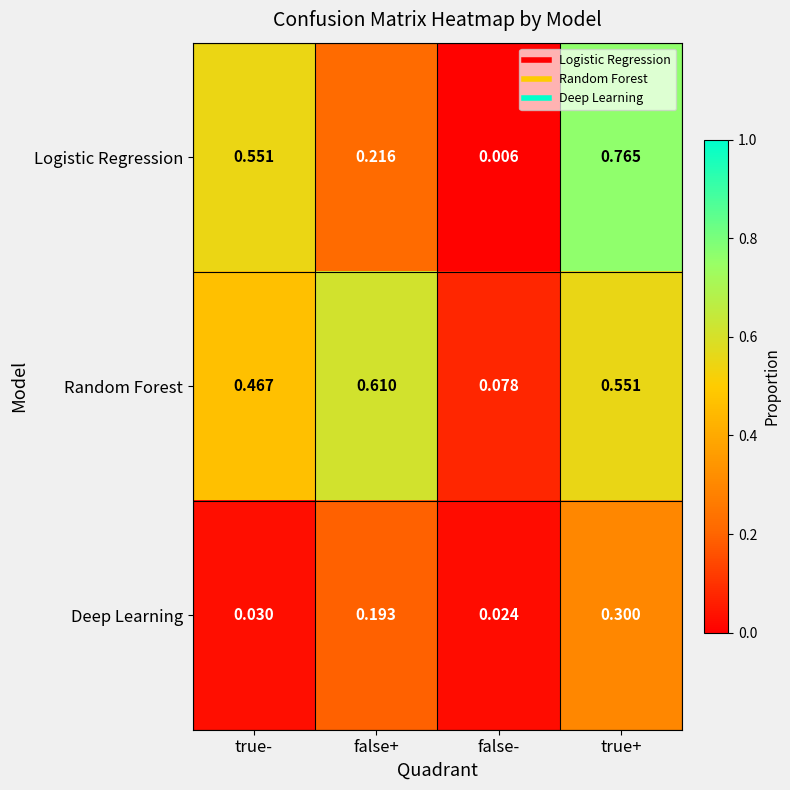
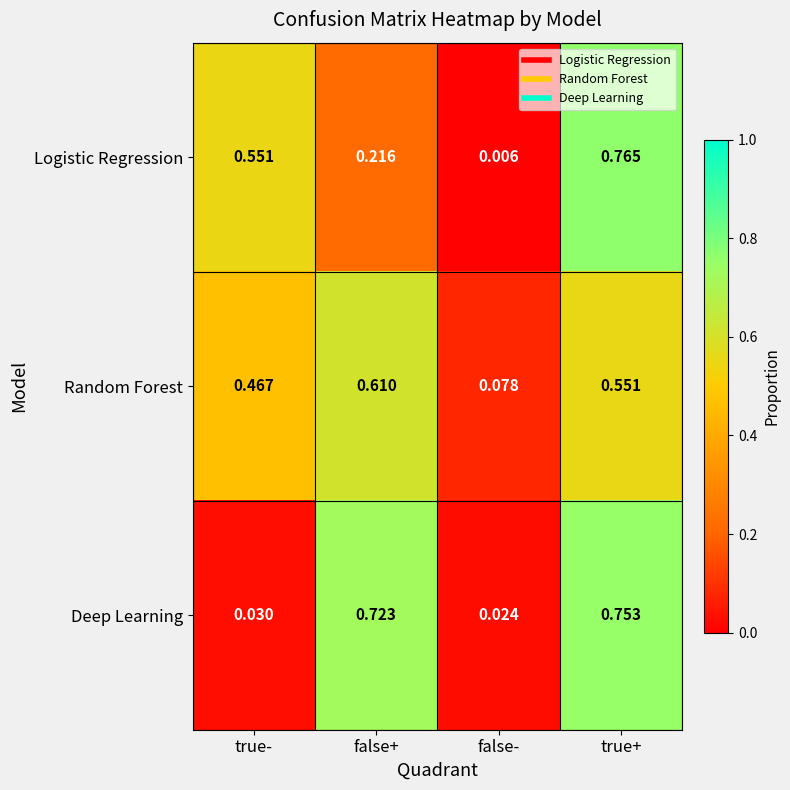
  {
    "Logistic Regression": {
      "true-": 0.551,
      "false+": 0.216,
      "false-": 0.006,
      "true+": 0.765
    },
    "Random Forest": {
      "true-": 0.467,
      "false+": 0.610,
      "false-": 0.078,
      "true+": 0.551
    },
    "Deep Learning": {
      "true-": 0.030,
-     "false+": 0.193,
+     "false+": 0.723,
      "false-": 0.024,
-     "true+": 0.300
+     "true+": 0.753
    }
  }
